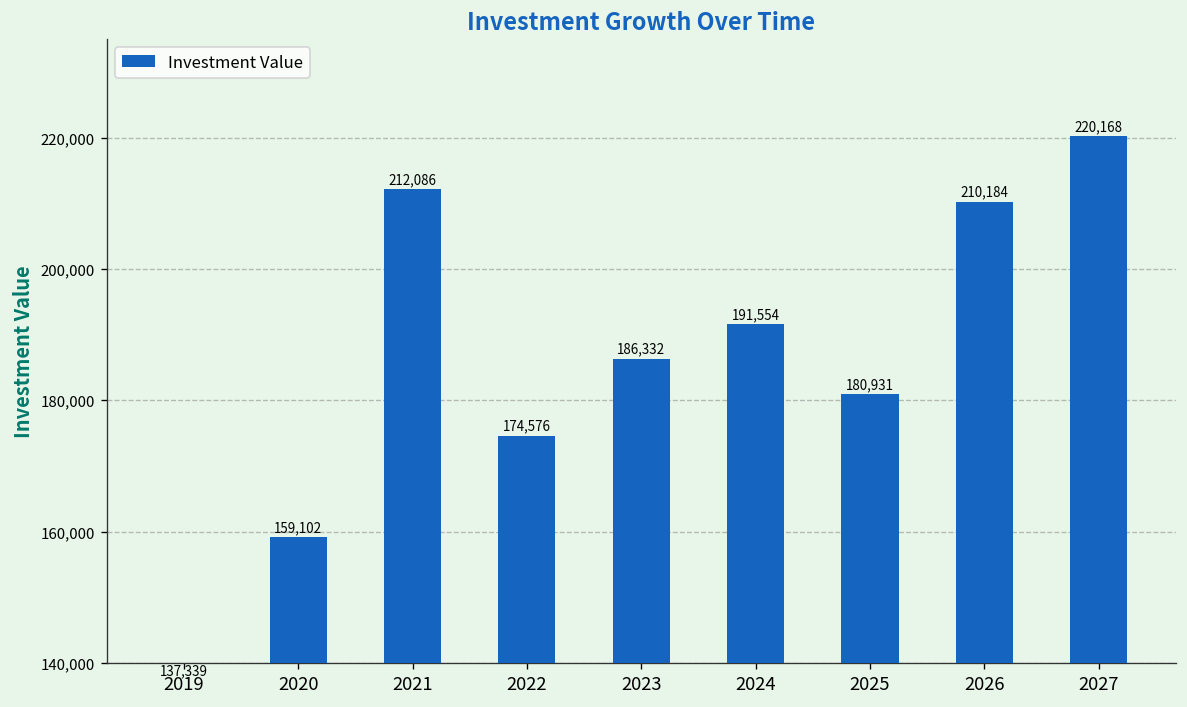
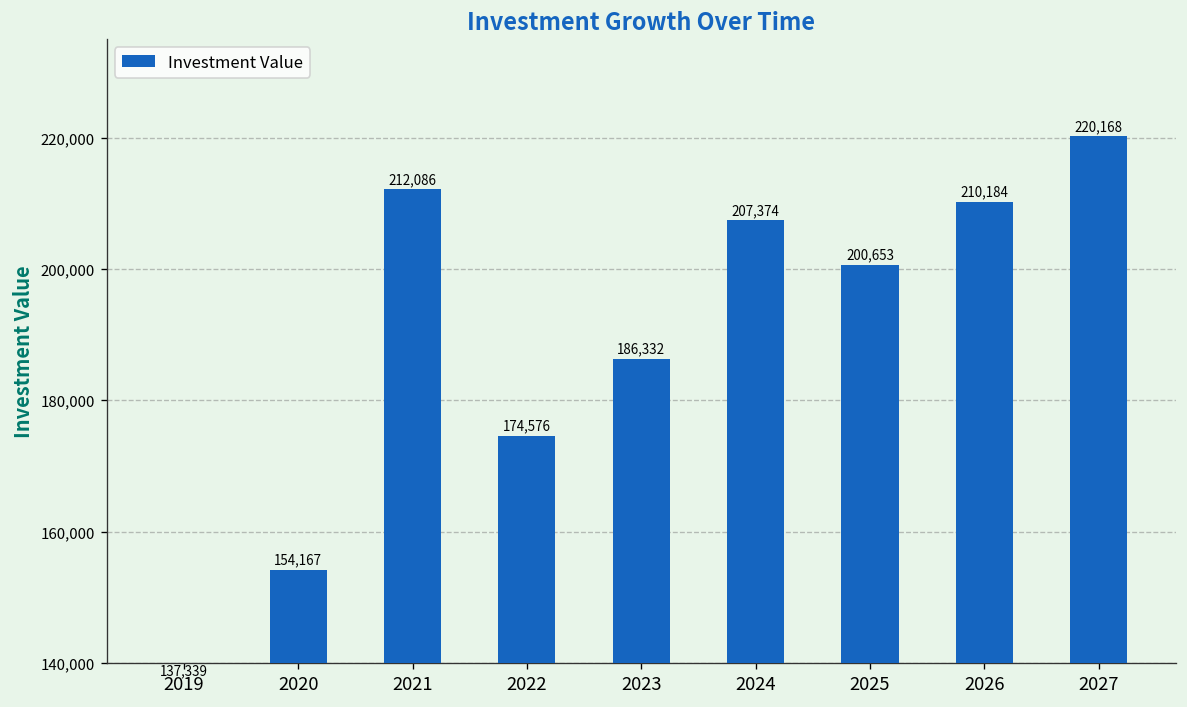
  {
-   "2020": "159,102",
+   "2020": "154,167",
    "2021": "212,086",
    "2022": "174,576",
    "2023": "186,332",
-   "2024": "191,554",
-   "2025": "180,931",
+   "2024": "207,374",
+   "2025": "200,653",
    "2026": "210,184",
    "2027": "220,168"
  }
